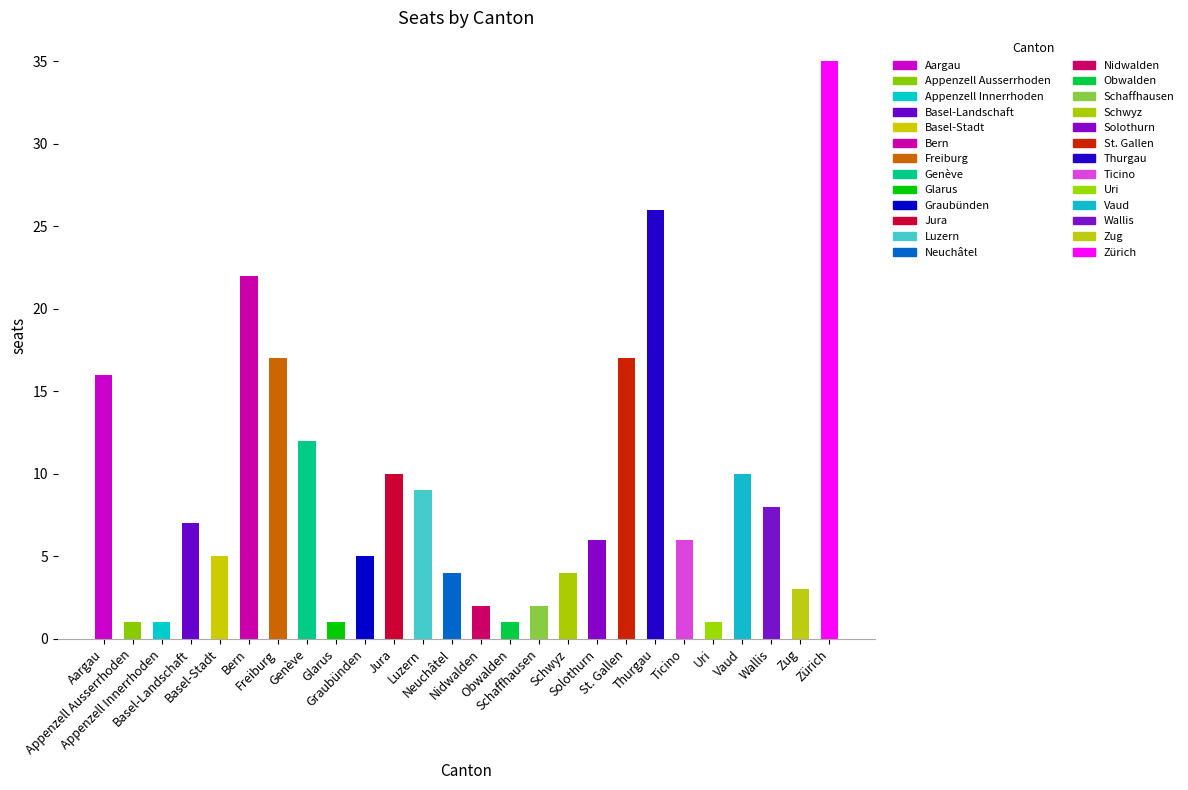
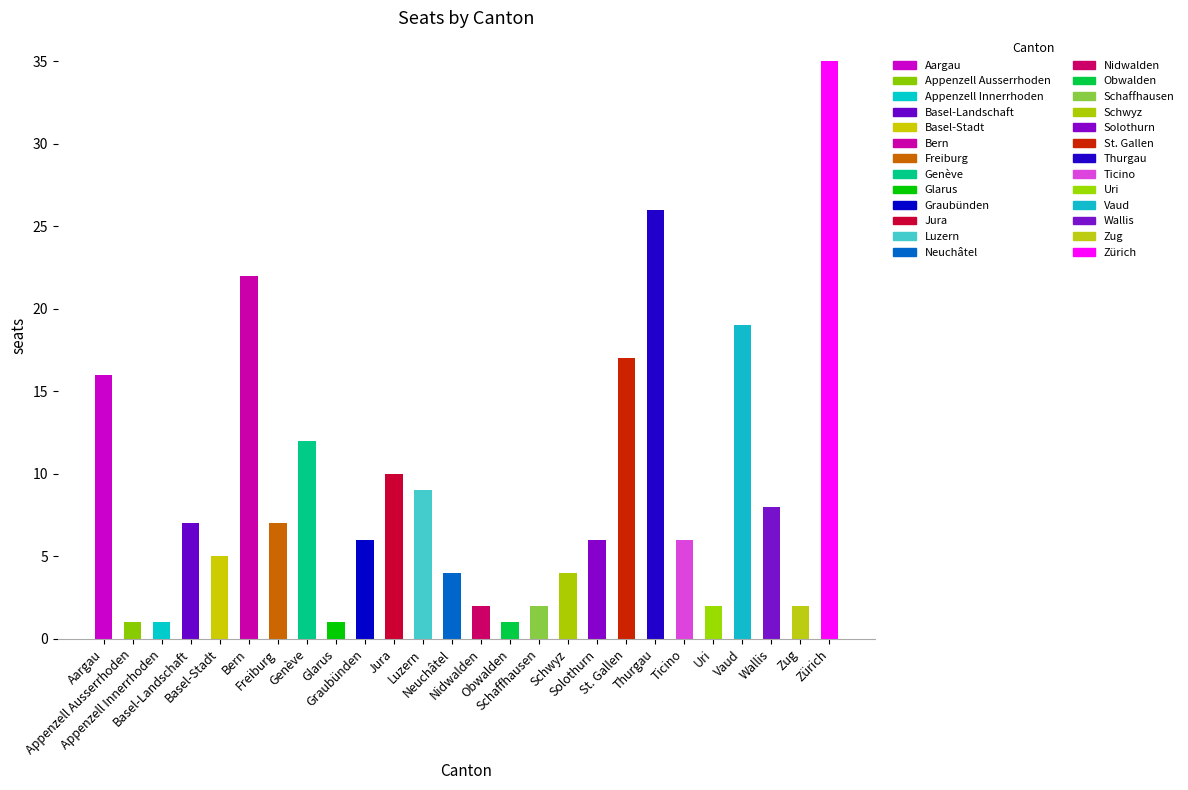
  {
    "Aargau": 16,
    "Appenzell Ausserrhoden": 1,
    "Appenzell Innerrhoden": 1,
    "Basel-Landschaft": 7,
    "Basel-Stadt": 5,
    "Bern": 22,
-   "Freiburg": 17,
+   "Freiburg": 7,
    "Genève": 12,
    "Glarus": 1,
-   "Graubünden": 5,
+   "Graubünden": 6,
    "Jura": 10,
    "Luzern": 9,
    "Neuchâtel": 4,
    "Nidwalden": 2,
    "Obwalden": 1,
    "Schaffhausen": 2,
    "Schwyz": 4,
    "Solothurn": 6,
    "St. Gallen": 17,
    "Thurgau": 26,
    "Ticino": 6,
-   "Uri": 1,
-   "Vaud": 10,
+   "Uri": 2,
+   "Vaud": 19,
    "Wallis": 8,
-   "Zug": 3,
+   "Zug": 2,
    "Zürich": 35
  }
